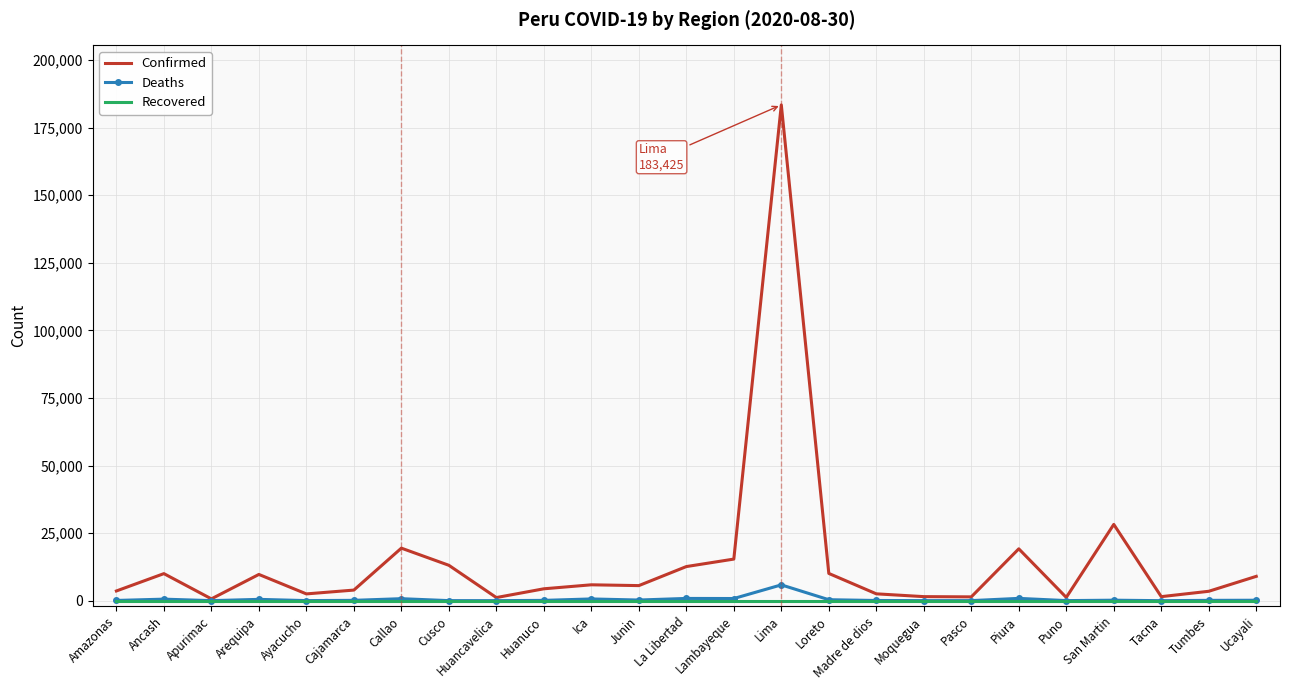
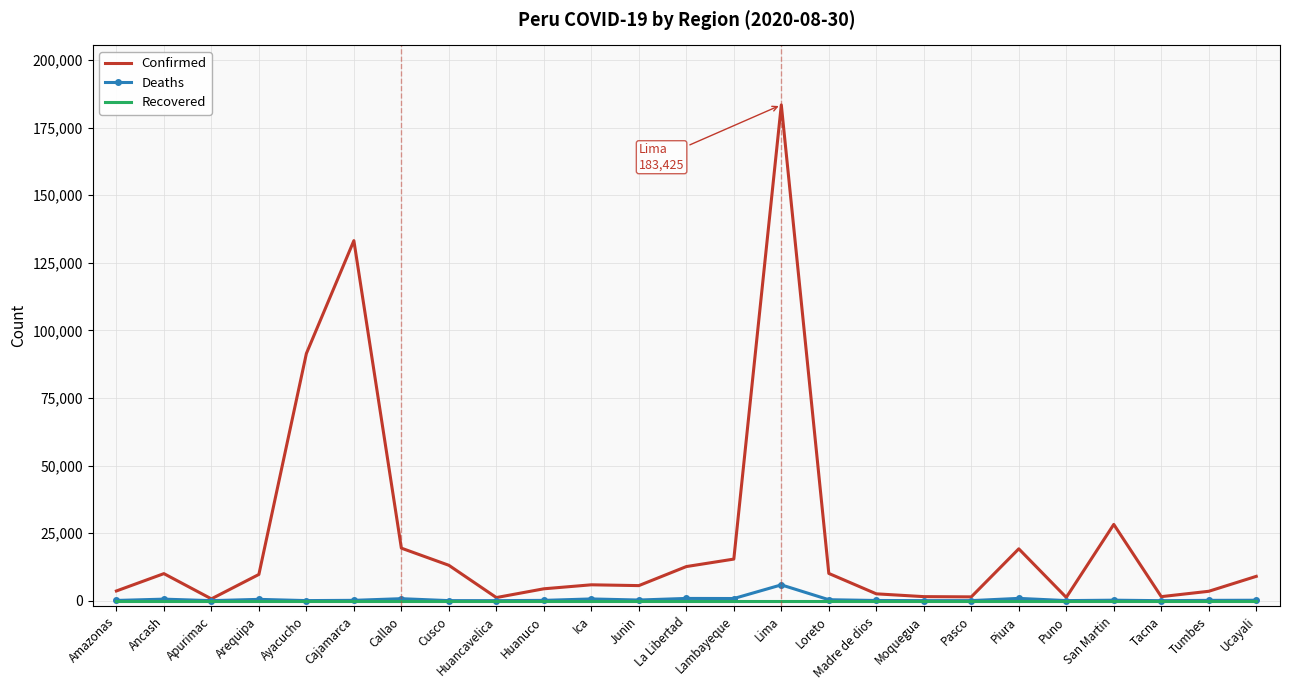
  {
    "Confirmed": {
      "Amazonas": "4,000",
      "Ancash": "10,000",
      "Arequipa": "10,000",
-     "Ayacucho": "3,000",
-     "Cajamarca": "4,000",
+     "Ayacucho": "91,000",
+     "Cajamarca": "133,000",
      "Callao": "19,000",
      "Cusco": "13,000",
      "Huancavelica": "1,000",
      "Huanuco": "4,000",
      "Ica": "6,000",
      "Junin": "6,000",
      "La Libertad": "13,000",
      "Lambayeque": "15,000",
      "Loreto": "10,000",
      "Madre de dios": "3,000",
      "Moquegua": "2,000",
      "Pasco": "1,000",
      "Piura": "19,000",
      "Puno": "1,000",
      "San Martin": "28,000",
      "Tacna": "2,000",
      "Tumbes": "3,000",
      "Ucayali": "9,000"
    },
    "Deaths": {
      "Lima": "6,000"
    },
    "Recovered": {
      "Lima": "0"
    }
  }
